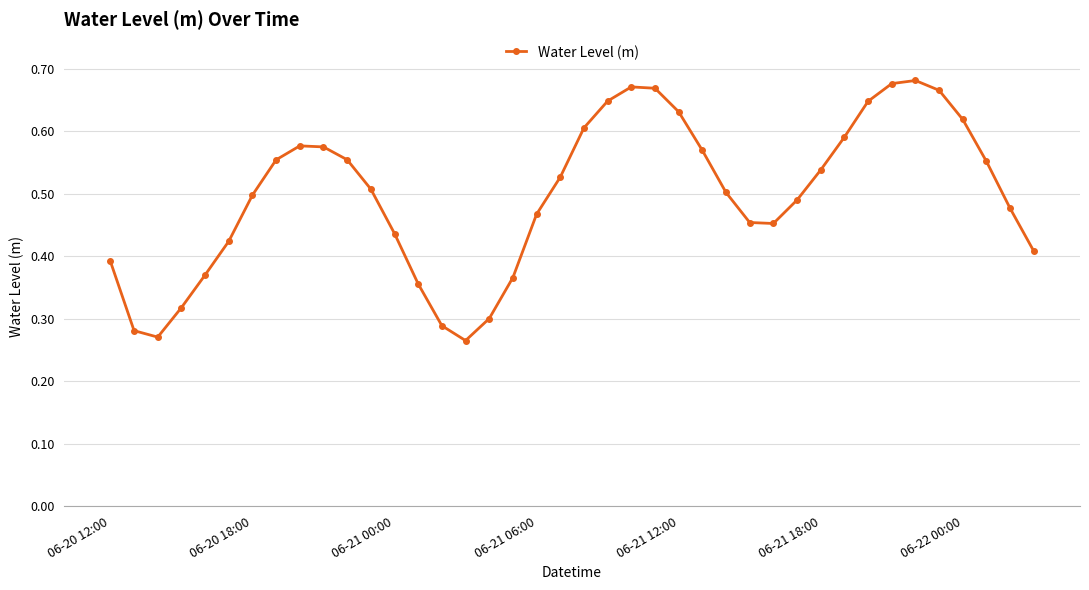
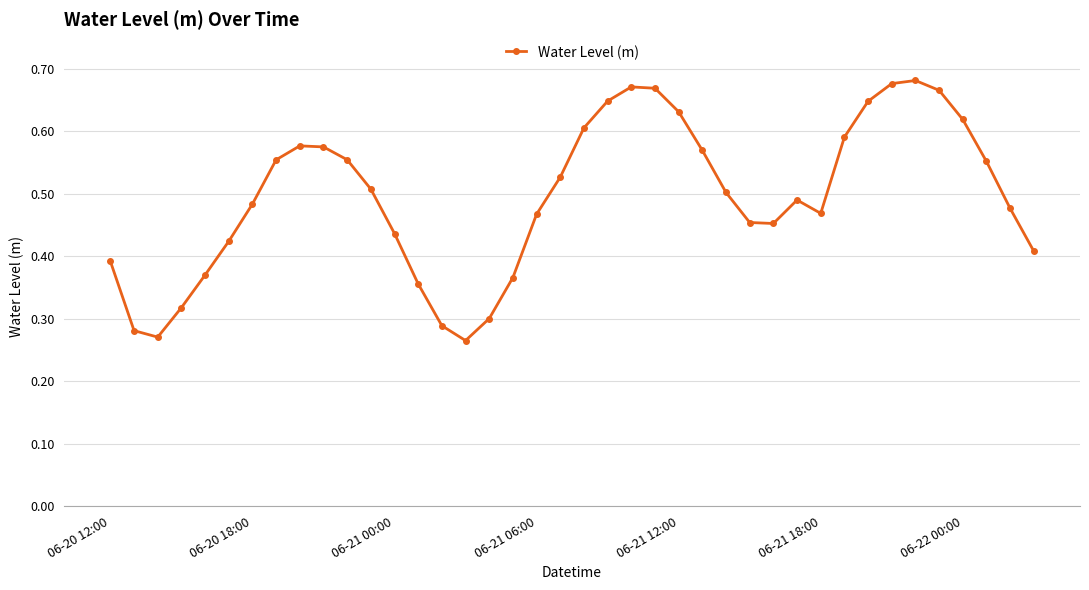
  {
    "06-20 12:00": 0.39,
-   "06-20 18:00": 0.50,
+   "06-20 18:00": 0.48,
    "06-21 00:00": 0.44,
    "06-21 06:00": 0.47,
    "06-21 12:00": 0.63,
-   "06-21 18:00": 0.54,
+   "06-21 18:00": 0.47,
    "06-22 00:00": 0.62
  }
